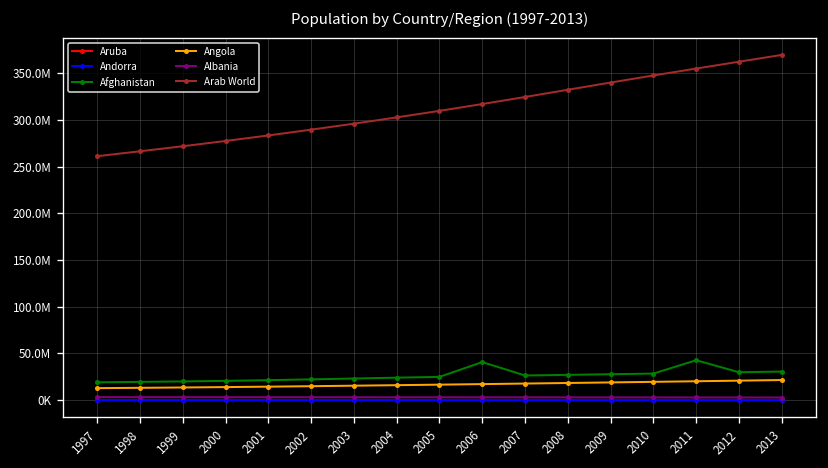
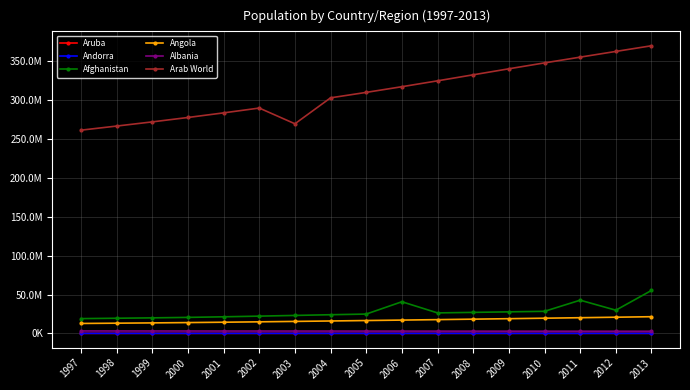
  {
    "Afghanistan": {
      "1997": 20000000,
      "1998": 20000000,
      "1999": 20000000,
      "2000": 20000000,
      "2001": 20000000,
      "2002": 20000000,
      "2003": 20000000,
      "2004": 20000000,
      "2005": 20000000,
      "2006": 40000000,
      "2007": 30000000,
      "2008": 30000000,
      "2009": 30000000,
      "2010": 30000000,
      "2011": 40000000,
      "2012": 30000000,
-     "2013": 30000000
+     "2013": 60000000
    },
    "Angola": {
      "1997": 10000000,
      "1998": 10000000,
      "1999": 10000000,
      "2000": 10000000,
      "2001": 10000000,
      "2002": 10000000,
      "2003": 20000000,
      "2004": 20000000,
      "2005": 20000000,
      "2006": 20000000,
      "2007": 20000000,
      "2008": 20000000,
      "2009": 20000000,
      "2010": 20000000,
      "2011": 20000000,
      "2012": 20000000,
      "2013": 20000000
    },
    "Arab World": {
      "1997": 260000000,
      "1998": 270000000,
      "1999": 270000000,
      "2000": 280000000,
      "2001": 280000000,
      "2002": 290000000,
-     "2003": 300000000,
+     "2003": 270000000,
      "2004": 300000000,
      "2005": 310000000,
      "2006": 320000000,
      "2007": 320000000,
      "2008": 330000000,
      "2009": 340000000,
      "2010": 350000000,
      "2011": 360000000,
      "2012": 360000000,
      "2013": 370000000
    }
  }
